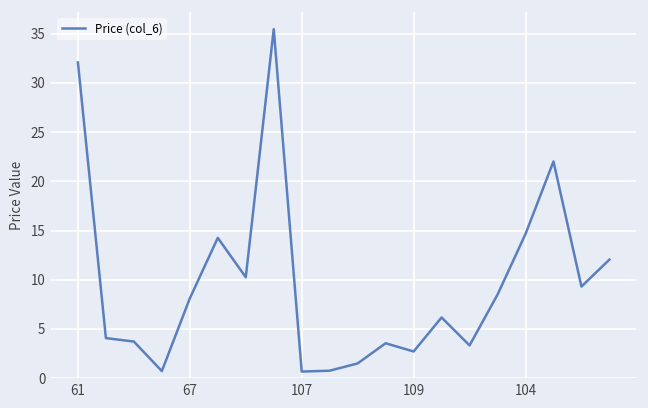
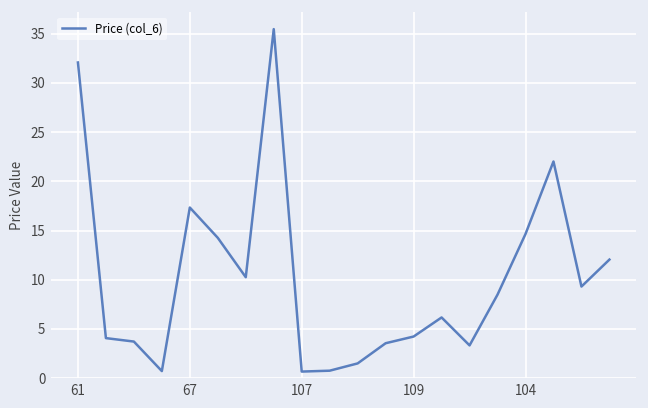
  {
    "61": 32,
-   "67": 8,
+   "67": 17,
    "107": 1,
-   "109": 3,
+   "109": 4,
    "104": 15
  }
